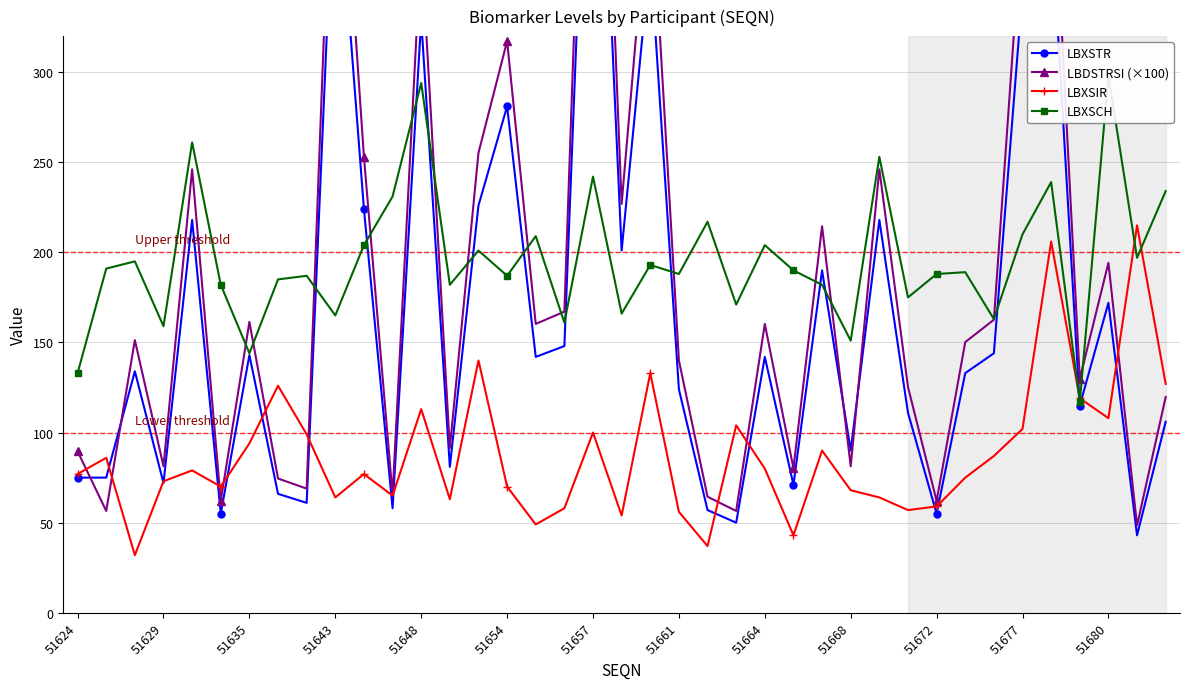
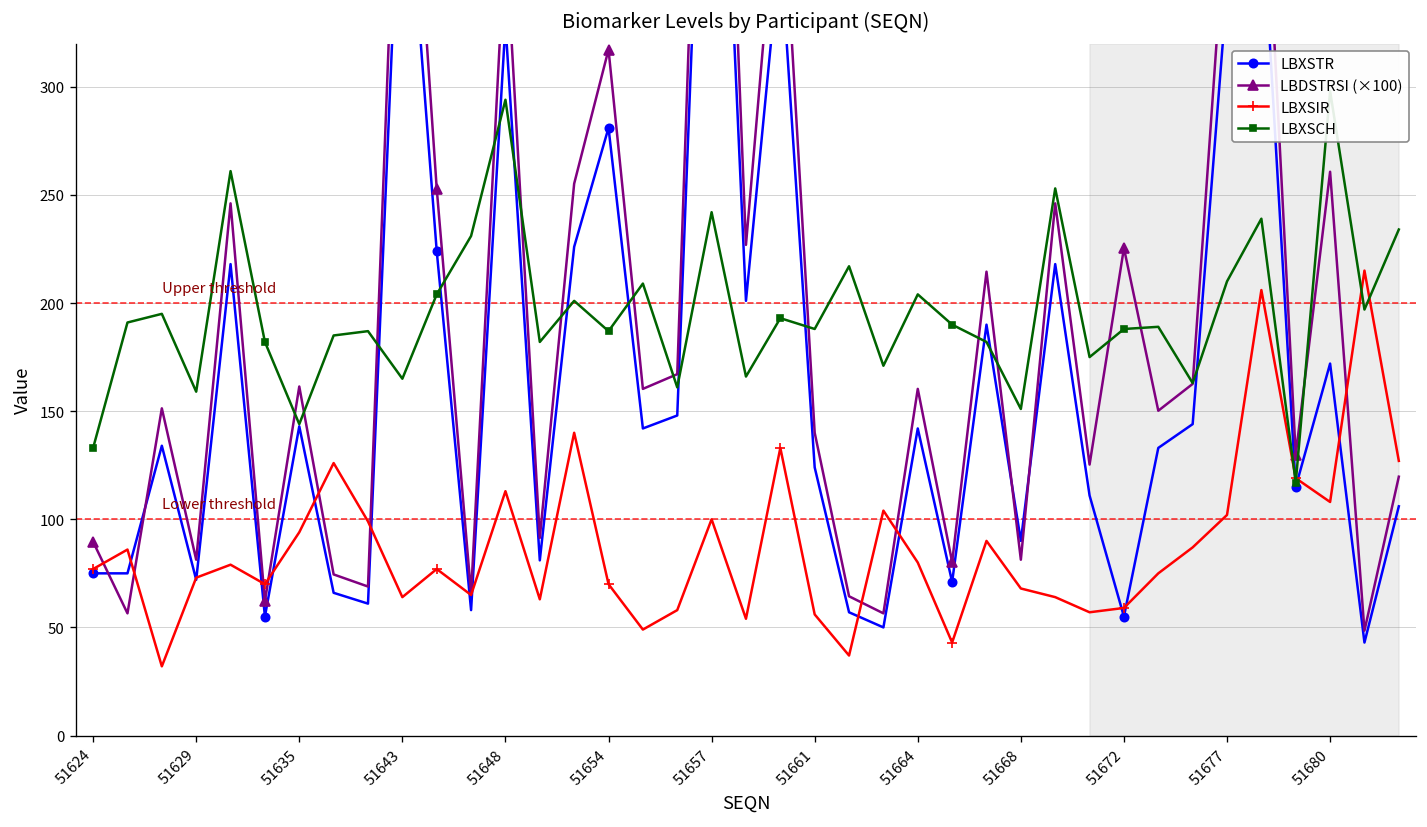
  {
    "LBXSTR": {
      "51624": 75,
      "51654": 281,
      "51661": 124,
      "51664": 142,
      "51668": 90,
      "51672": 55,
      "51680": 172
    },
    "LBDSTRSI (×100)": {
      "51624": 90,
      "51629": 81,
      "51635": 161,
      "51654": 317,
      "51661": 140,
      "51664": 160,
      "51668": 81,
-     "51672": 62,
-     "51680": 194
+     "51672": 225,
+     "51680": 261
    },
    "LBXSIR": {
      "51624": 77,
      "51635": 94,
      "51643": 64,
      "51648": 113,
      "51654": 70,
      "51657": 100,
      "51661": 56,
      "51664": 80,
      "51668": 68,
      "51672": 59,
      "51677": 102,
      "51680": 108
    },
    "LBXSCH": {
      "51624": 133,
      "51629": 159,
      "51643": 165,
      "51648": 294,
      "51654": 187,
      "51657": 242,
      "51661": 188,
      "51664": 204,
      "51668": 151,
      "51672": 188,
      "51677": 210
    }
  }
